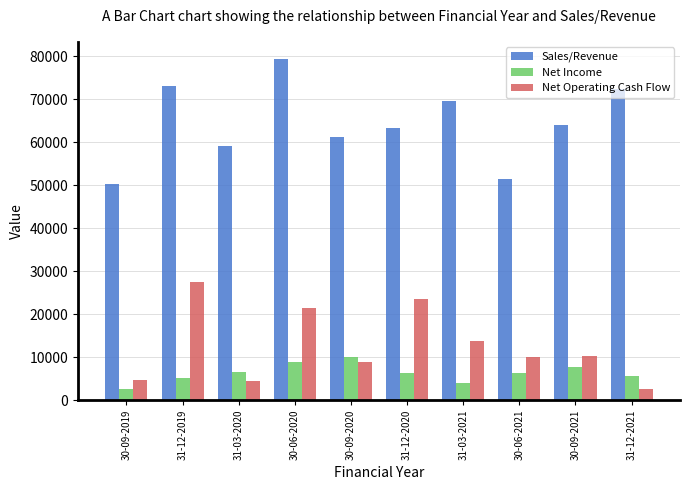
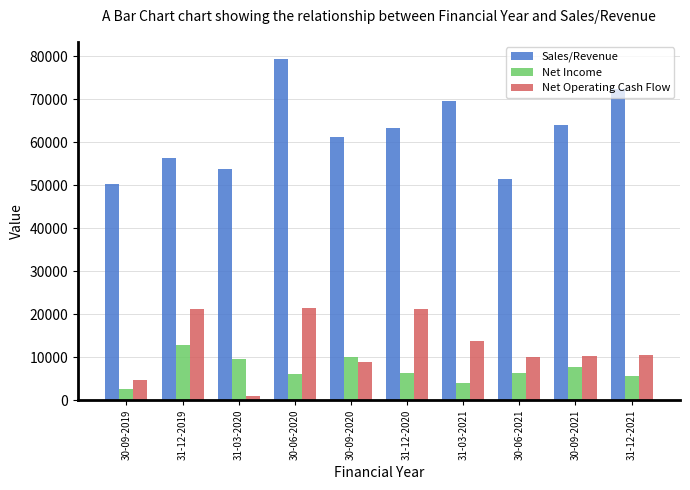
  {
    "Sales/Revenue": {
      "30-09-2019": 50000,
-     "31-12-2019": 73000,
-     "31-03-2020": 59000,
+     "31-12-2019": 56000,
+     "31-03-2020": 54000,
      "30-06-2020": 79000,
      "30-09-2020": 61000,
      "31-12-2020": 63000,
      "31-03-2021": 70000,
      "30-06-2021": 52000,
      "30-09-2021": 64000
    },
    "Net Income": {
      "30-09-2019": 3000,
-     "31-12-2019": 5000,
-     "31-03-2020": 7000,
-     "30-06-2020": 9000,
+     "31-12-2019": 13000,
+     "31-03-2020": 10000,
+     "30-06-2020": 6000,
      "30-09-2020": 10000,
      "31-12-2020": 6000,
      "31-03-2021": 4000,
      "30-06-2021": 6000,
      "30-09-2021": 8000,
      "31-12-2021": 6000
    },
    "Net Operating Cash Flow": {
      "30-09-2019": 5000,
-     "31-12-2019": 27000,
-     "31-03-2020": 4000,
+     "31-12-2019": 21000,
+     "31-03-2020": 1000,
      "30-06-2020": 21000,
      "30-09-2020": 9000,
-     "31-12-2020": 23000,
+     "31-12-2020": 21000,
      "31-03-2021": 14000,
      "30-06-2021": 10000,
      "30-09-2021": 10000,
-     "31-12-2021": 3000
+     "31-12-2021": 10000
    }
  }
